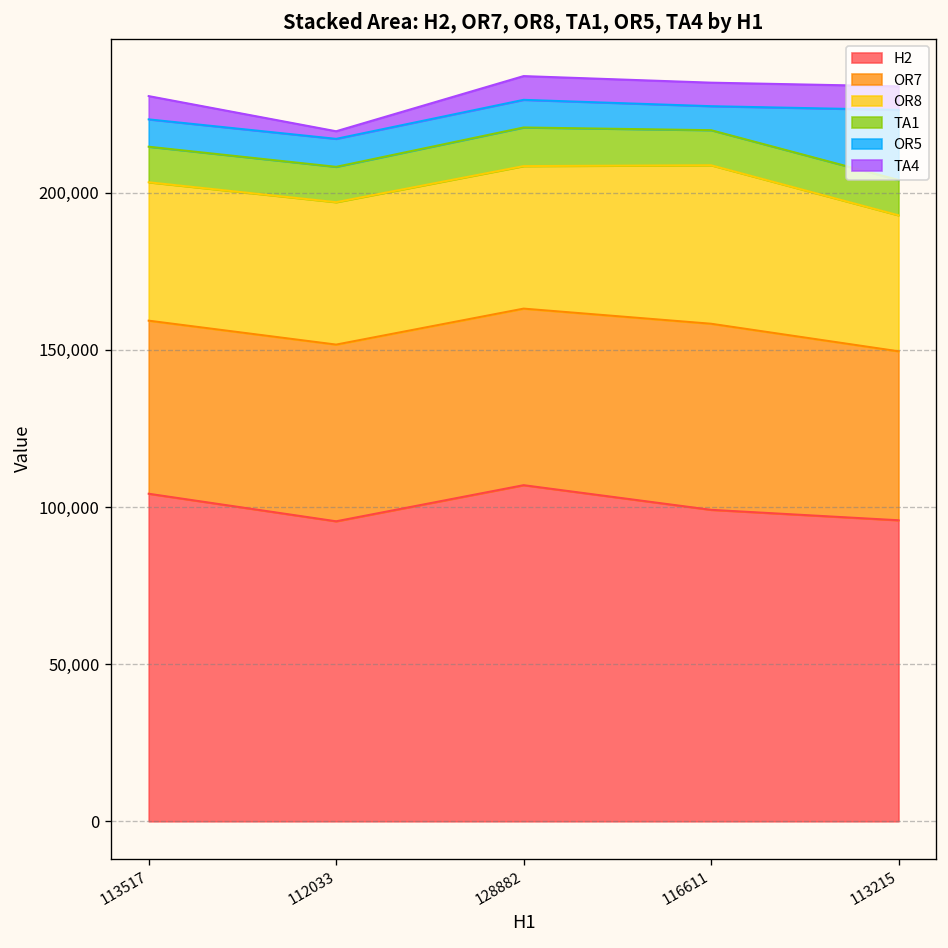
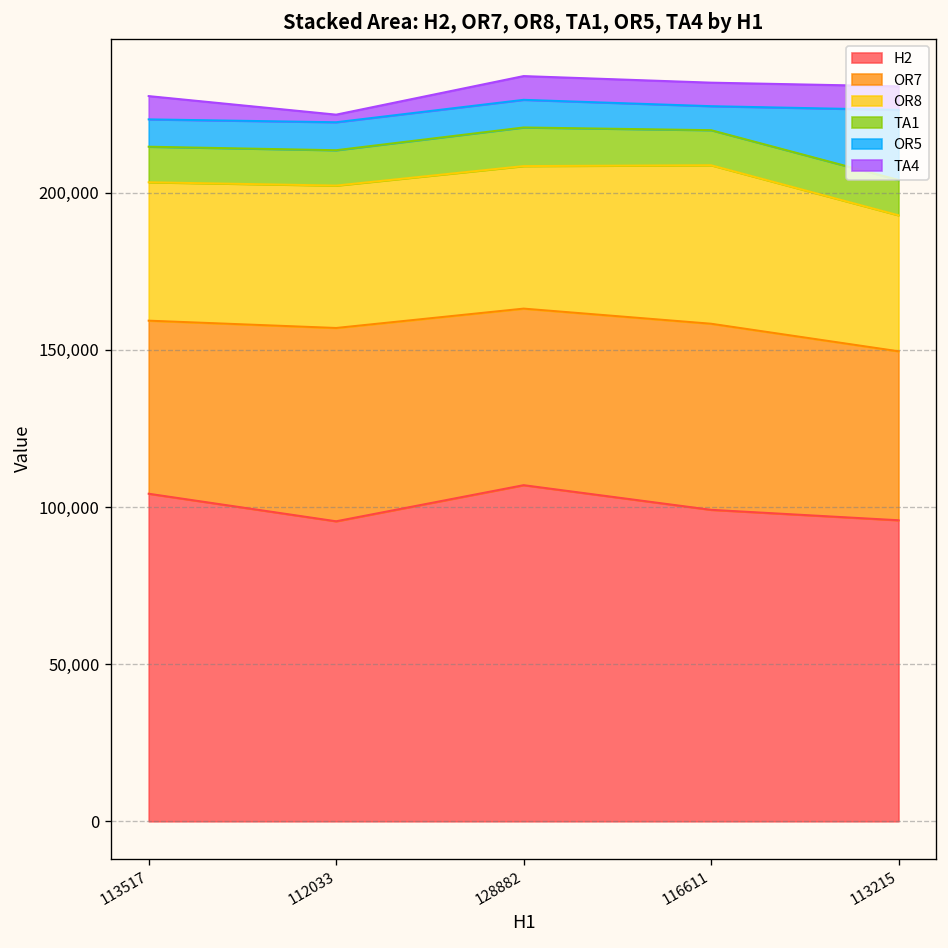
  {
    "H2": {
      "113517": "104,000",
      "112033": "95,000",
      "128882": "107,000",
      "116611": "99,000",
      "113215": "96,000"
    },
    "OR7": {
      "113517": "55,000",
-     "112033": "56,000",
+     "112033": "62,000",
      "128882": "56,000",
      "116611": "59,000",
      "113215": "54,000"
    },
    "OR8": {
      "113517": "44,000",
      "112033": "45,000",
      "128882": "45,000",
      "116611": "50,000",
      "113215": "43,000"
    },
    "TA1": {
      "113517": "11,000",
      "112033": "11,000",
      "128882": "12,000",
      "116611": "11,000"
    },
    "OR5": {
      "113517": "9,000",
      "112033": "9,000",
      "128882": "9,000",
      "116611": "8,000"
    },
    "TA4": {
      "113517": "7,000",
      "112033": "2,000",
      "128882": "8,000",
      "116611": "7,000"
    }
  }
